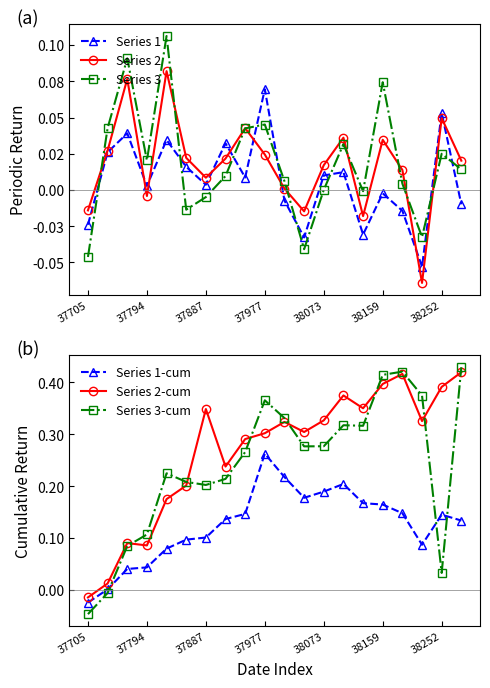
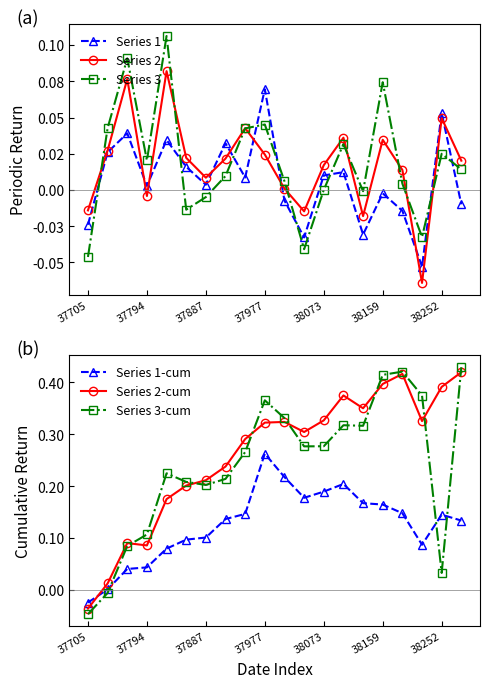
  {
    "(b)": {
      "Series 1-cum": {
        "37705": -0.02,
        "37794": 0.04,
        "37887": 0.10,
        "37977": 0.26,
        "38073": 0.19,
        "38159": 0.16,
        "38252": 0.15
      },
      "Series 2-cum": {
-       "37705": -0.01,
+       "37705": -0.04,
        "37794": 0.09,
-       "37887": 0.35,
-       "37977": 0.30,
+       "37887": 0.21,
+       "37977": 0.32,
        "38073": 0.33,
        "38159": 0.40,
        "38252": 0.39
      },
      "Series 3-cum": {
        "37705": -0.05,
        "37794": 0.11,
        "37887": 0.20,
        "37977": 0.37,
        "38073": 0.28,
        "38159": 0.41,
        "38252": 0.03
      }
    }
  }
